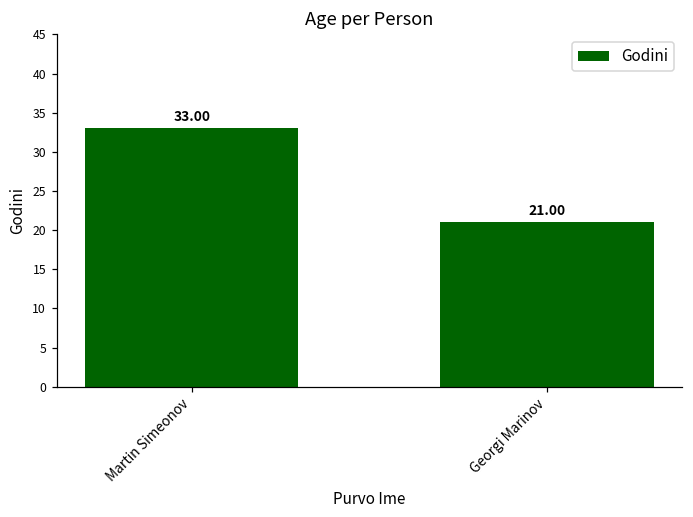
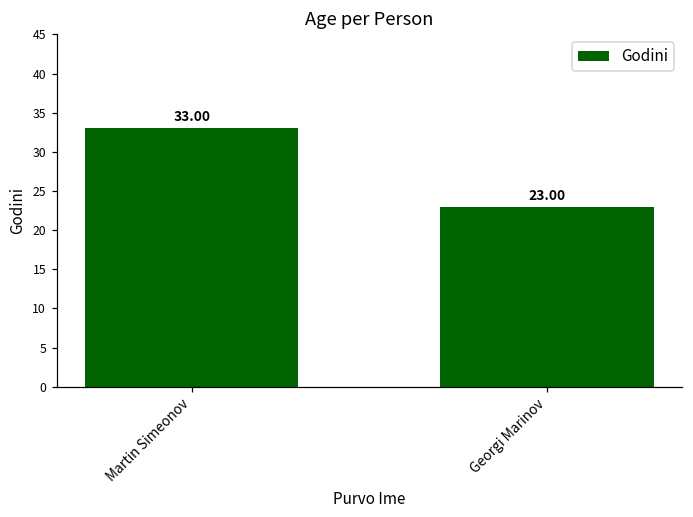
  {
    "Martin Simeonov": 33.00,
-   "Georgi Marinov": 21.00
+   "Georgi Marinov": 23.00
  }
